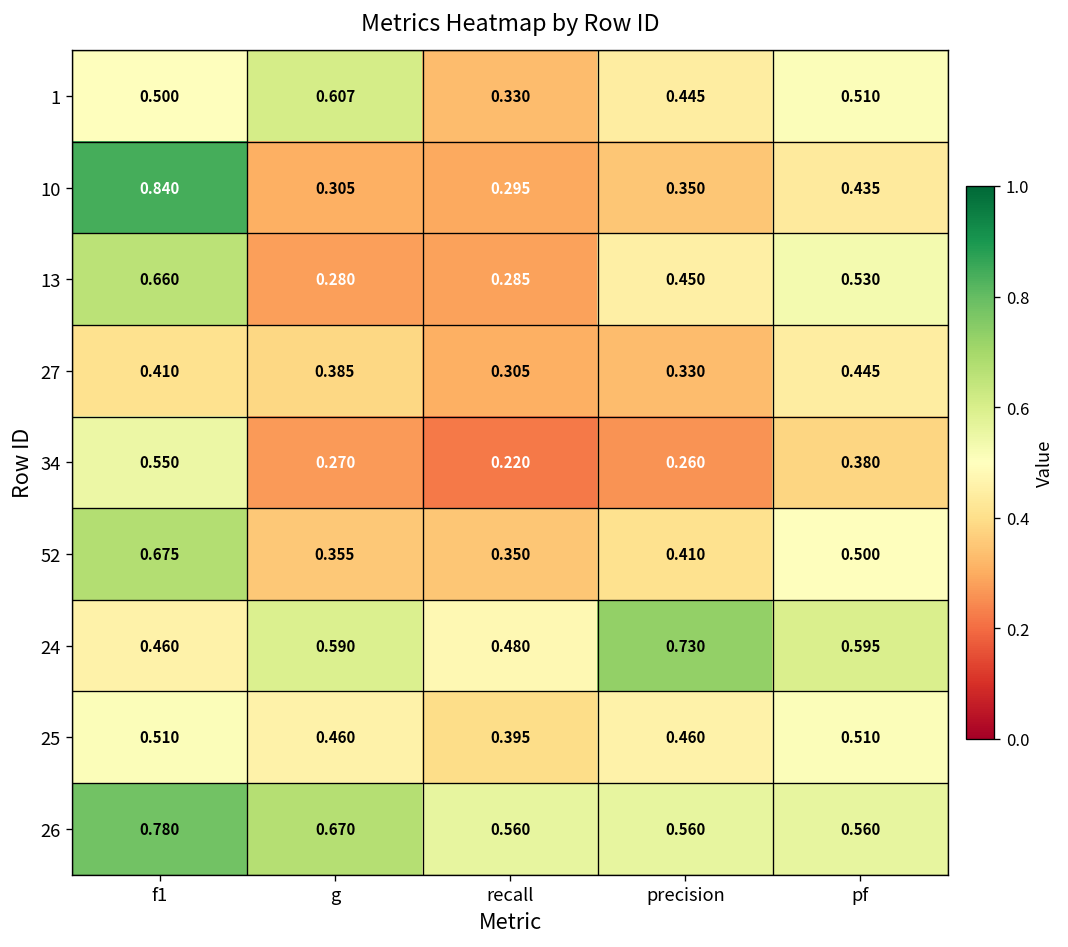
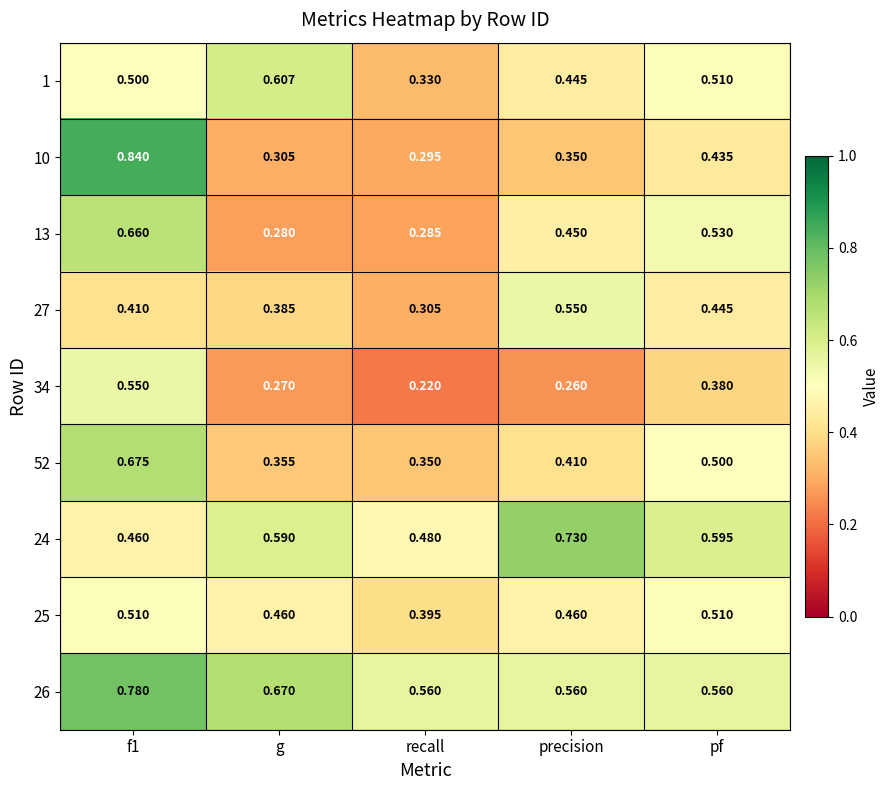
  {
    "1": {
      "f1": 0.500,
      "g": 0.607,
      "recall": 0.330,
      "precision": 0.445,
      "pf": 0.510
    },
    "10": {
      "f1": 0.840,
      "g": 0.305,
      "recall": 0.295,
      "precision": 0.350,
      "pf": 0.435
    },
    "13": {
      "f1": 0.660,
      "g": 0.280,
      "recall": 0.285,
      "precision": 0.450,
      "pf": 0.530
    },
    "27": {
      "f1": 0.410,
      "g": 0.385,
      "recall": 0.305,
-     "precision": 0.330,
+     "precision": 0.550,
      "pf": 0.445
    },
    "34": {
      "f1": 0.550,
      "g": 0.270,
      "recall": 0.220,
      "precision": 0.260,
      "pf": 0.380
    },
    "52": {
      "f1": 0.675,
      "g": 0.355,
      "recall": 0.350,
      "precision": 0.410,
      "pf": 0.500
    },
    "24": {
      "f1": 0.460,
      "g": 0.590,
      "recall": 0.480,
      "precision": 0.730,
      "pf": 0.595
    },
    "25": {
      "f1": 0.510,
      "g": 0.460,
      "recall": 0.395,
      "precision": 0.460,
      "pf": 0.510
    },
    "26": {
      "f1": 0.780,
      "g": 0.670,
      "recall": 0.560,
      "precision": 0.560,
      "pf": 0.560
    }
  }
